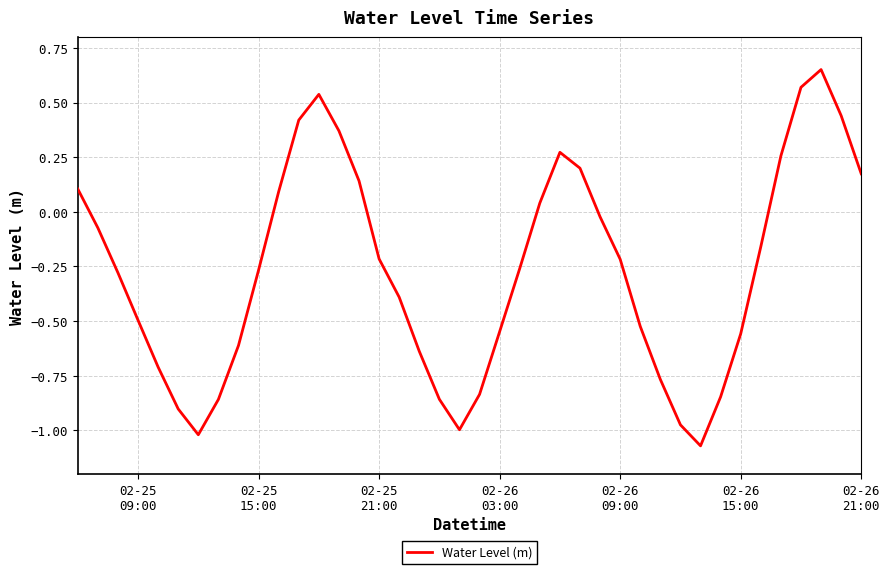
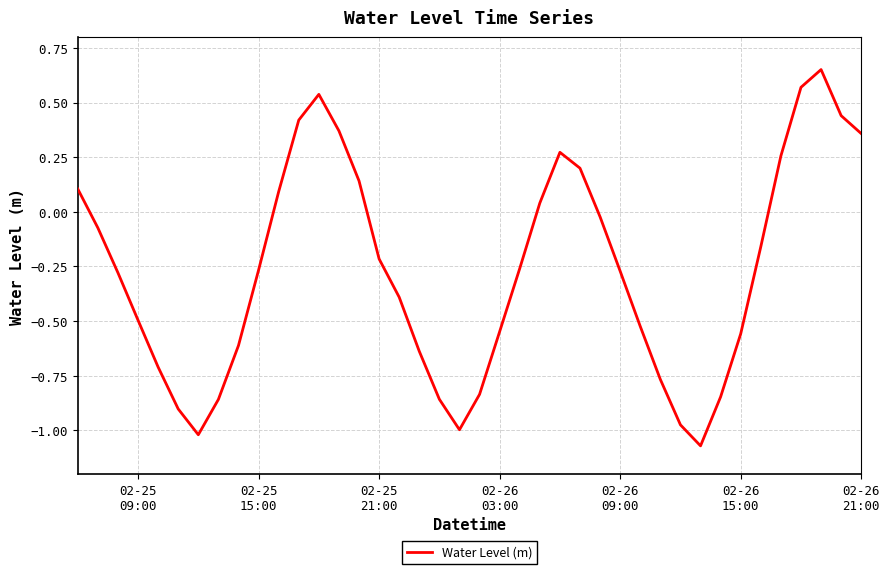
  {
    "02-25 09:00": -0.50,
    "02-25 15:00": -0.27,
    "02-25 21:00": -0.22,
    "02-26 03:00": -0.55,
-   "02-26 09:00": -0.22,
+   "02-26 09:00": -0.27,
    "02-26 15:00": -0.56,
-   "02-26 21:00": 0.17
+   "02-26 21:00": 0.36
  }
